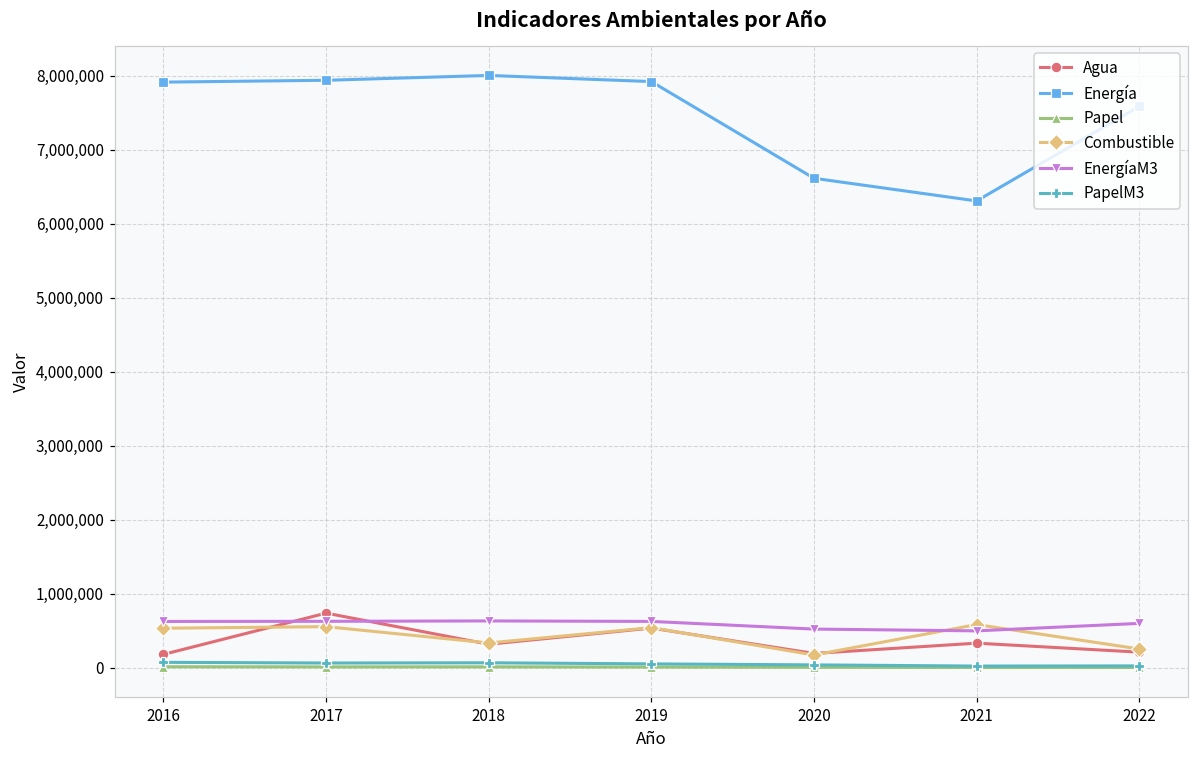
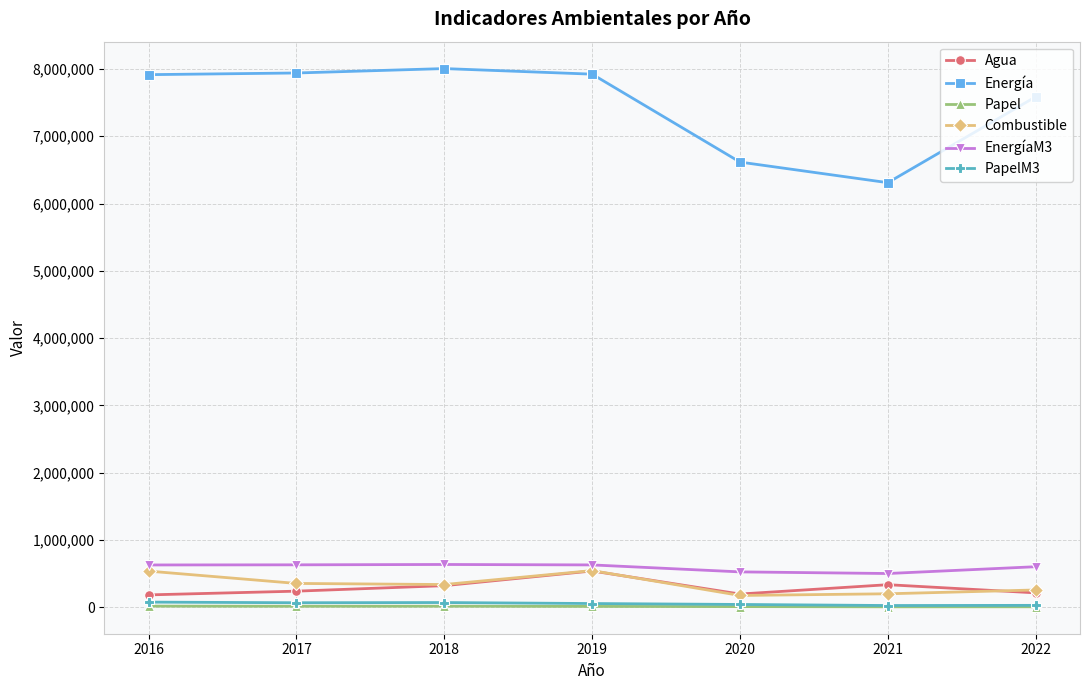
  {
    "Agua": {
      "2016": "200,000",
-     "2017": "700,000",
+     "2017": "200,000",
      "2021": "300,000",
      "2022": "200,000"
    },
    "Papel": {
      "2016": "0",
      "2017": "0",
      "2018": "0",
      "2019": "0"
    },
    "Combustible": {
      "2016": "500,000",
-     "2017": "600,000",
-     "2021": "600,000",
+     "2017": "400,000",
+     "2021": "200,000",
      "2022": "300,000"
    },
    "EnergíaM3": {
      "2016": "600,000",
      "2017": "600,000",
      "2018": "600,000",
      "2019": "600,000",
      "2020": "500,000",
      "2021": "500,000",
      "2022": "600,000"
    }
  }
